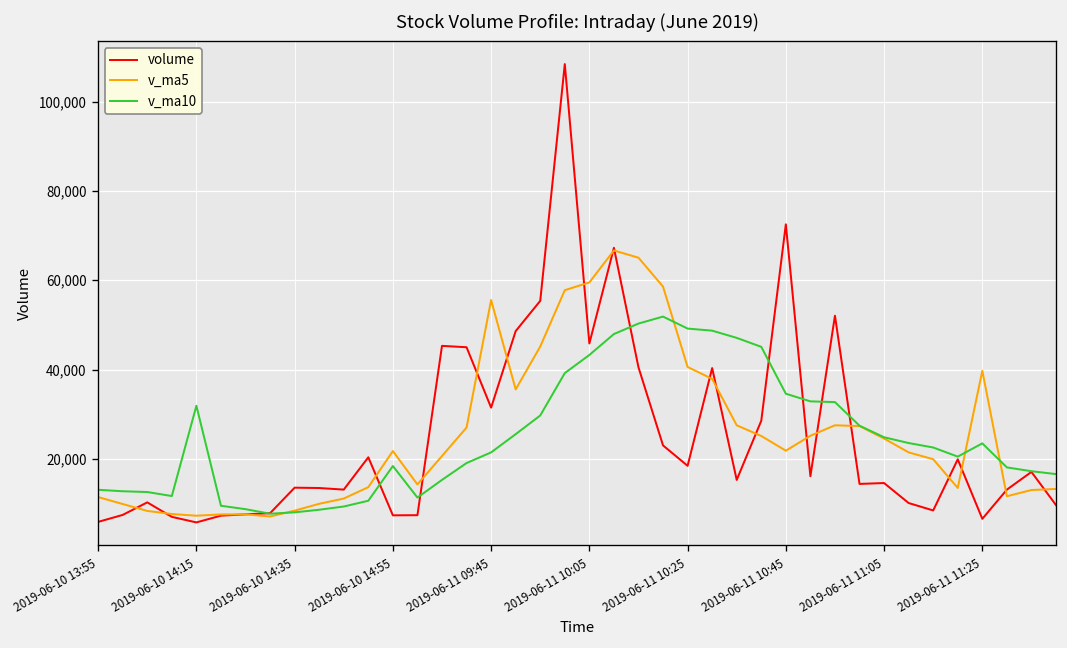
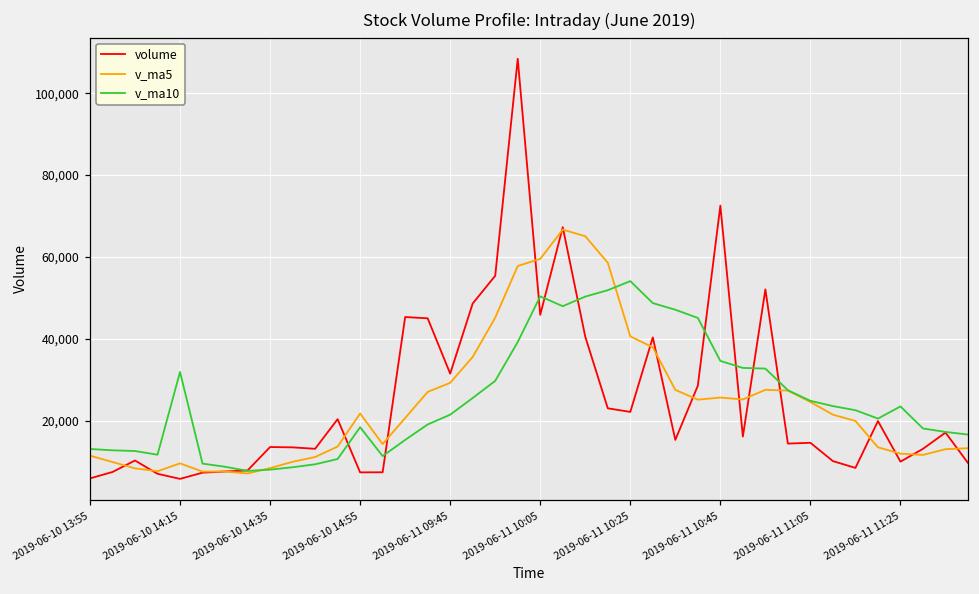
  {
    "volume": {
      "2019-06-10 13:55": "6,000",
      "2019-06-10 14:15": "6,000",
      "2019-06-10 14:35": "14,000",
      "2019-06-10 14:55": "7,000",
      "2019-06-11 09:45": "31,000",
      "2019-06-11 10:05": "46,000",
-     "2019-06-11 10:25": "18,000",
+     "2019-06-11 10:25": "22,000",
      "2019-06-11 10:45": "73,000",
      "2019-06-11 11:05": "15,000",
-     "2019-06-11 11:25": "7,000"
+     "2019-06-11 11:25": "10,000"
    },
    "v_ma5": {
      "2019-06-10 13:55": "11,000",
-     "2019-06-10 14:15": "7,000",
+     "2019-06-10 14:15": "10,000",
      "2019-06-10 14:55": "22,000",
-     "2019-06-11 09:45": "56,000",
+     "2019-06-11 09:45": "29,000",
      "2019-06-11 10:05": "60,000",
      "2019-06-11 10:25": "41,000",
-     "2019-06-11 10:45": "22,000",
-     "2019-06-11 11:25": "40,000"
+     "2019-06-11 10:45": "26,000",
+     "2019-06-11 11:25": "12,000"
    },
    "v_ma10": {
      "2019-06-10 13:55": "13,000",
      "2019-06-10 14:15": "32,000",
      "2019-06-10 14:55": "18,000",
      "2019-06-11 09:45": "21,000",
-     "2019-06-11 10:05": "43,000",
-     "2019-06-11 10:25": "49,000",
+     "2019-06-11 10:05": "50,000",
+     "2019-06-11 10:25": "54,000",
      "2019-06-11 10:45": "35,000",
      "2019-06-11 11:25": "23,000"
    }
  }
